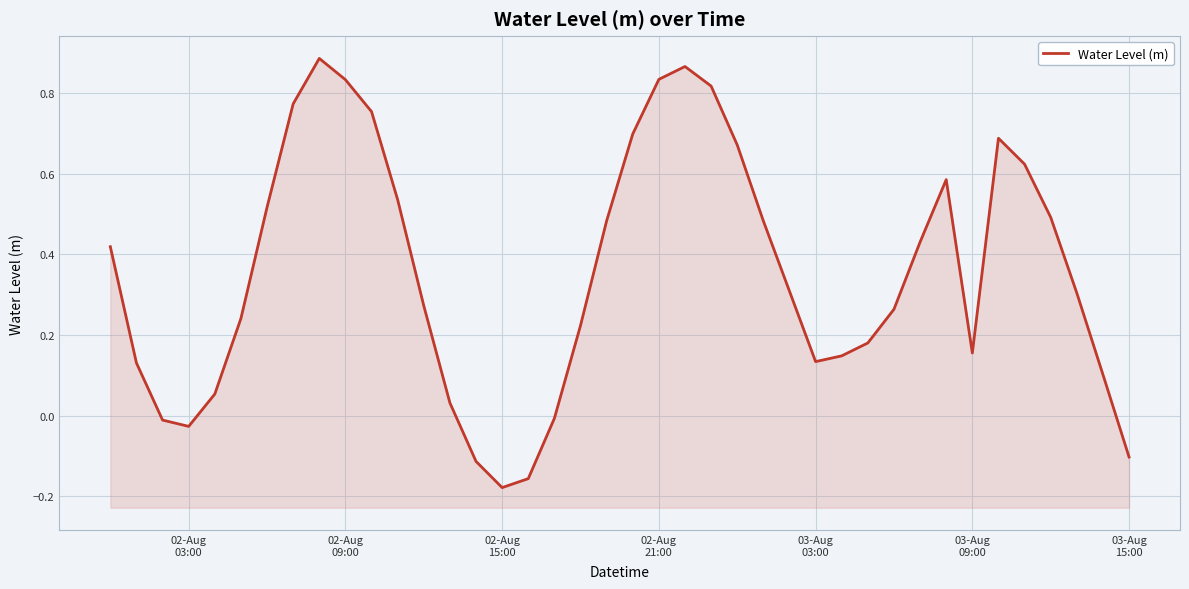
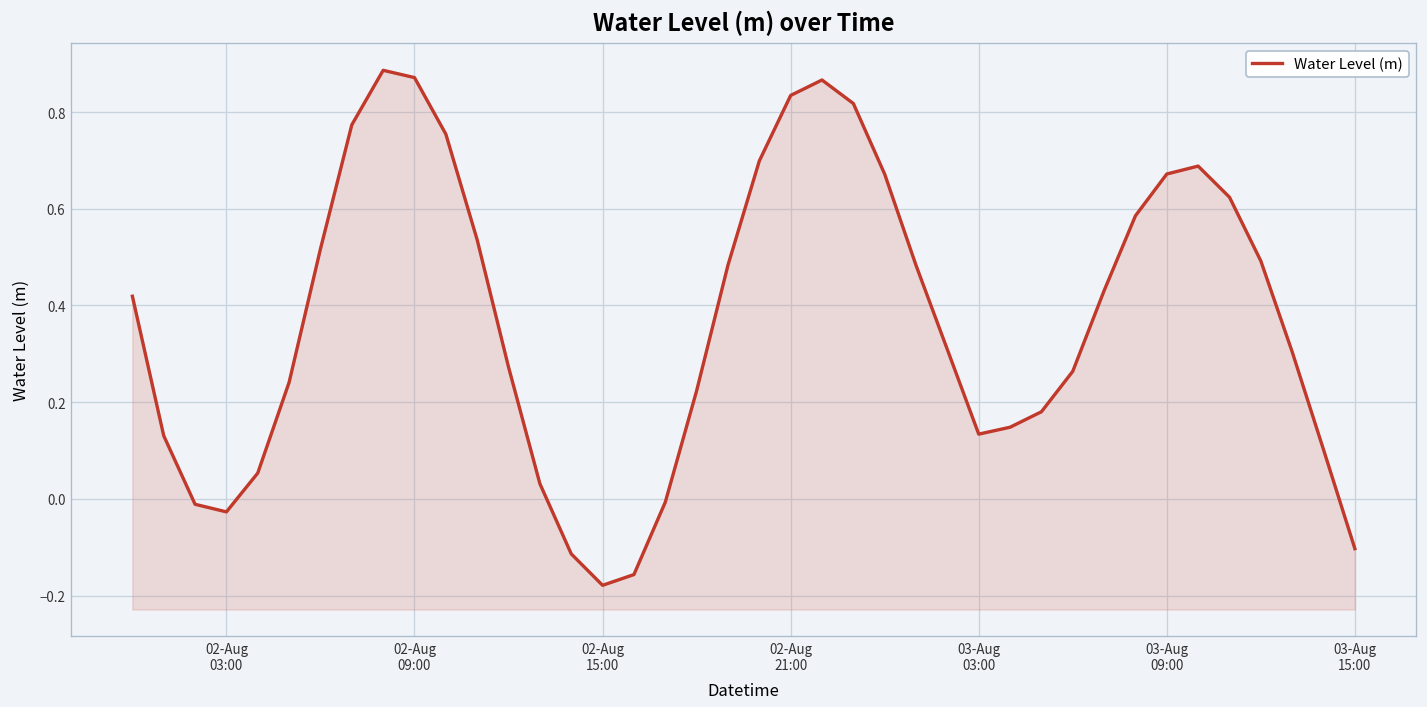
  {
    "02-Aug 03:00": -0.03,
-   "02-Aug 09:00": 0.83,
+   "02-Aug 09:00": 0.87,
    "02-Aug 15:00": -0.18,
    "02-Aug 21:00": 0.83,
    "03-Aug 03:00": 0.13,
-   "03-Aug 09:00": 0.16,
+   "03-Aug 09:00": 0.67,
    "03-Aug 15:00": -0.10
  }
